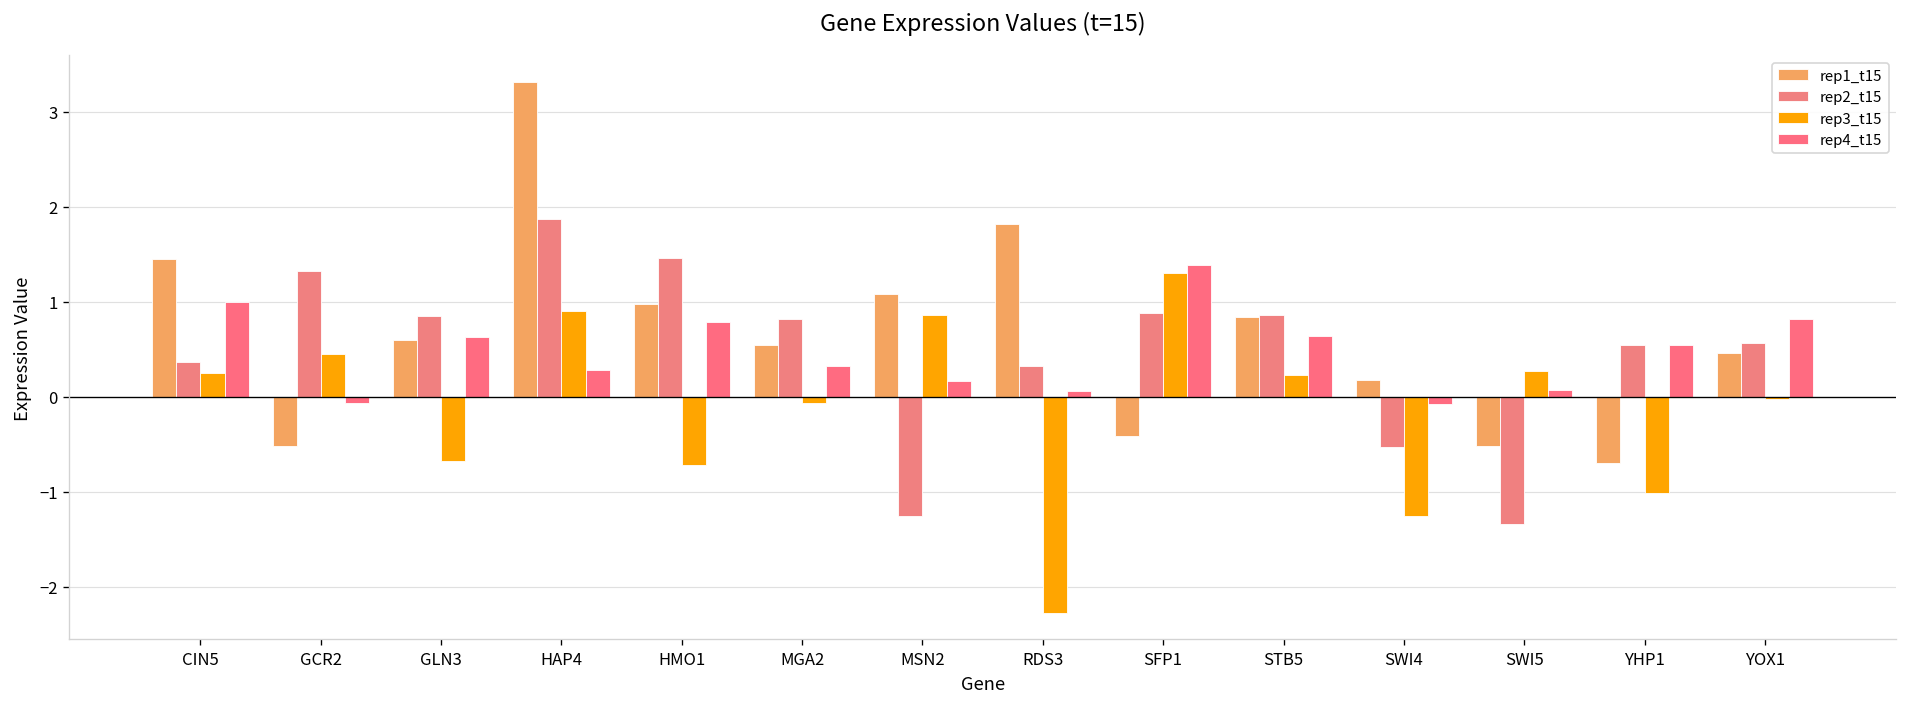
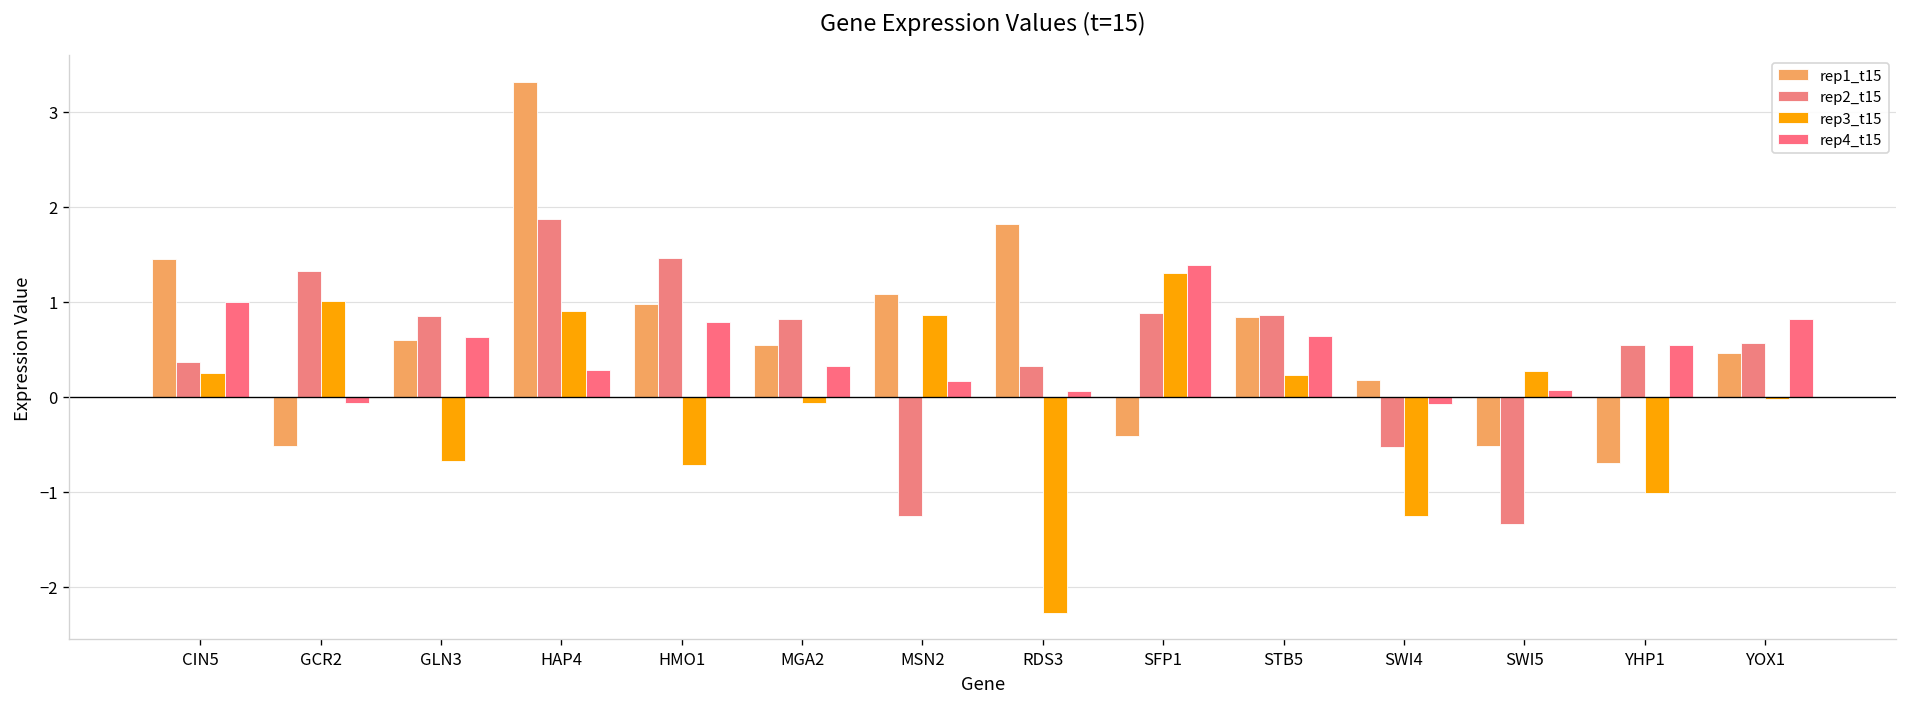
  {
    "rep3_t15": {
      "CIN5": 0.3,
-     "GCR2": 0.4,
+     "GCR2": 1.0,
      "GLN3": -0.7,
      "HAP4": 0.9,
      "HMO1": -0.7,
      "MGA2": -0.1,
      "MSN2": 0.9,
      "RDS3": -2.3,
      "SFP1": 1.3,
      "STB5": 0.2,
      "SWI4": -1.3,
      "SWI5": 0.3,
      "YHP1": -1.0
    }
  }
